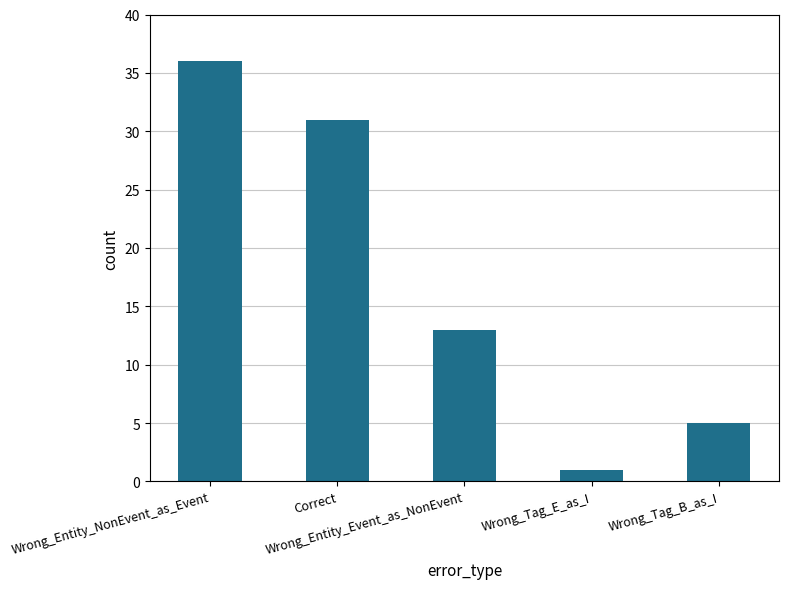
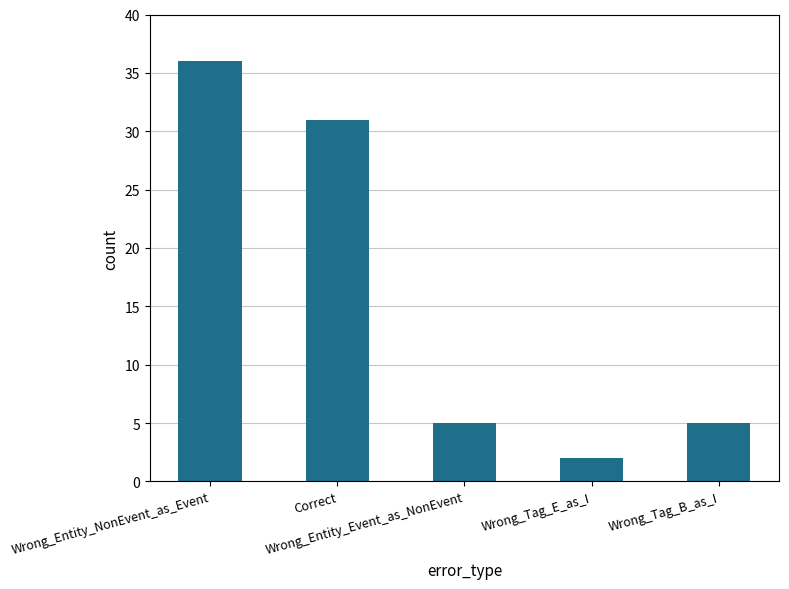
  {
    "Wrong_Entity_NonEvent_as_Event": 36,
    "Correct": 31,
-   "Wrong_Entity_Event_as_NonEvent": 13,
-   "Wrong_Tag_E_as_I": 1,
+   "Wrong_Entity_Event_as_NonEvent": 5,
+   "Wrong_Tag_E_as_I": 2,
    "Wrong_Tag_B_as_I": 5
  }
